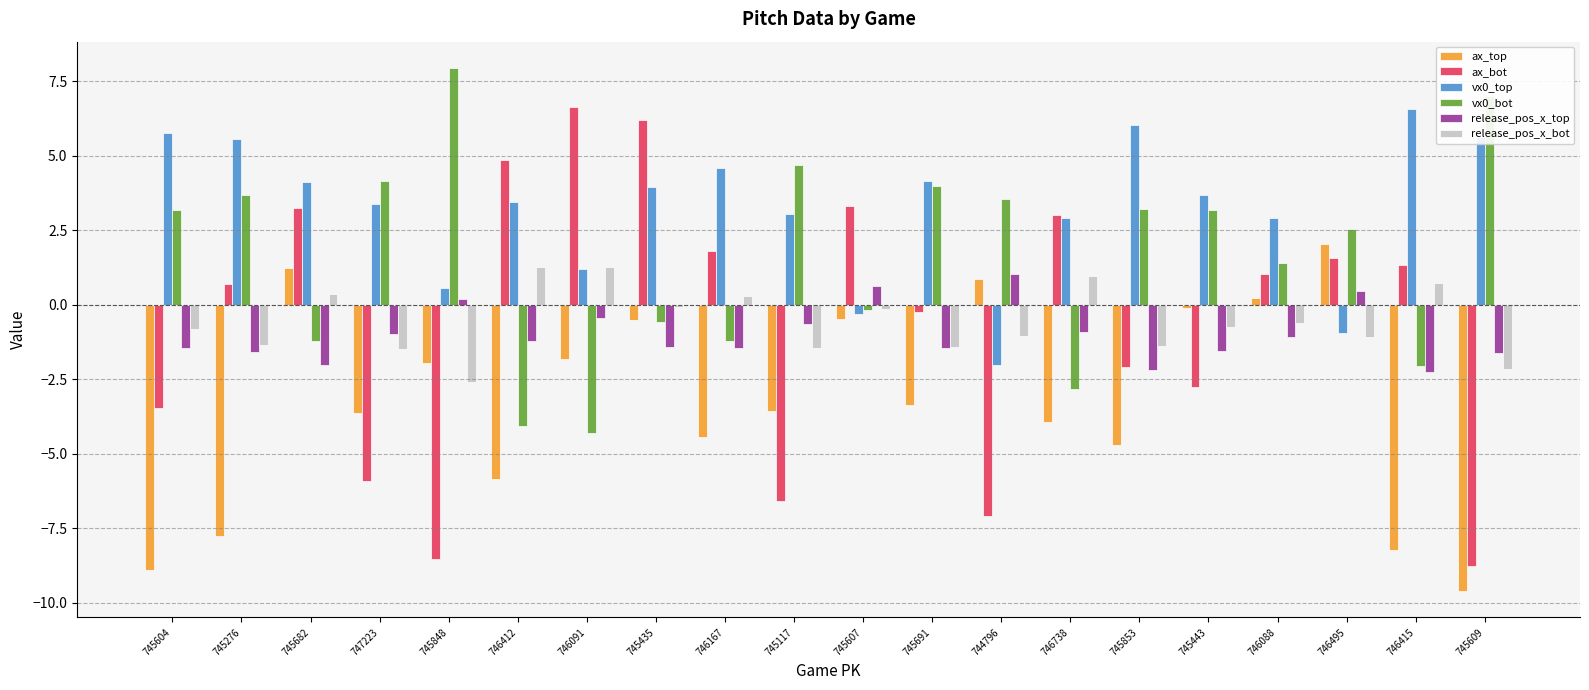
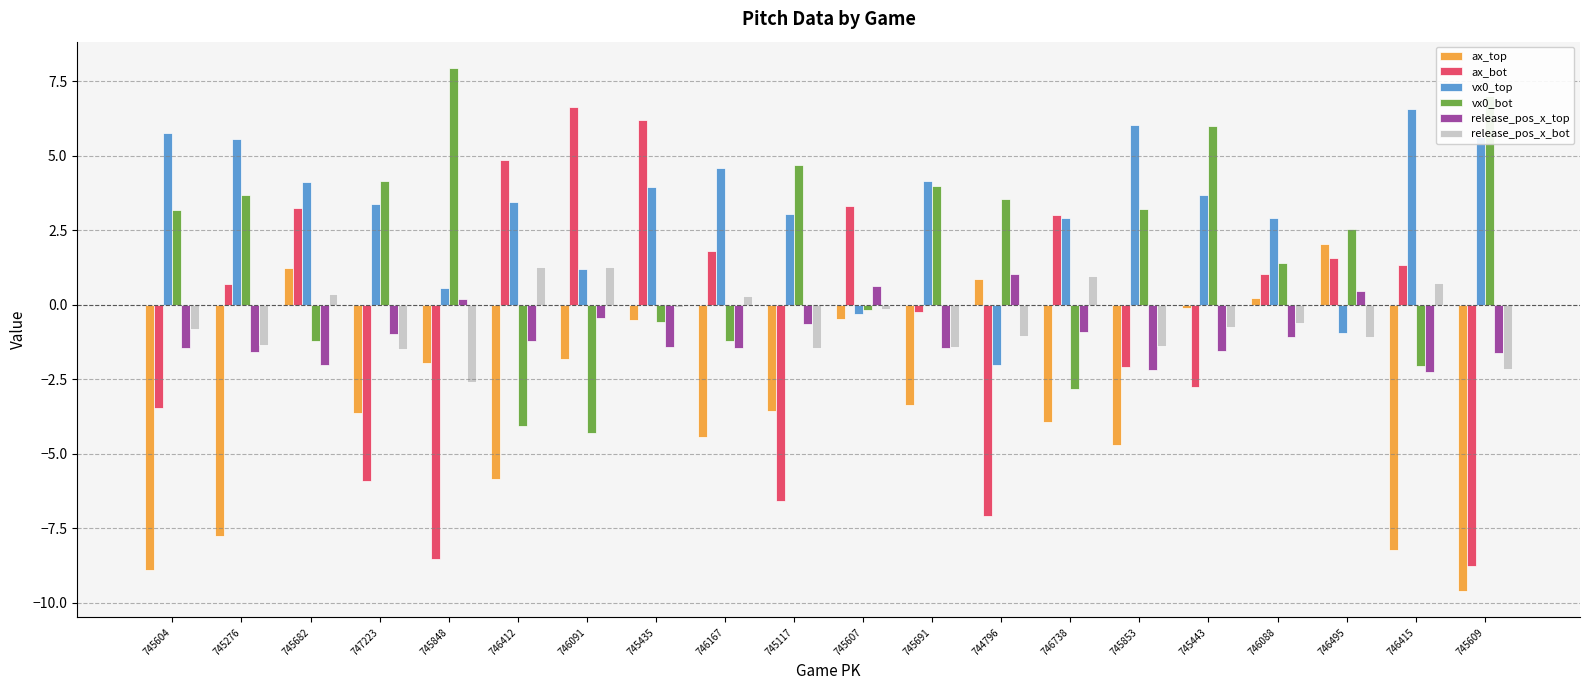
  {
    "ax_top": {
      "745604": -8.9,
      "745276": -7.8,
      "745682": 1.2,
      "747223": -3.6,
      "745848": -1.9,
      "746412": -5.8,
      "746091": -1.8,
      "745435": -0.5,
      "746167": -4.4,
      "745117": -3.6,
      "745607": -0.5,
      "745691": -3.4,
      "744796": 0.9,
      "746738": -3.9,
      "745853": -4.7,
      "745443": -0.1,
      "746088": 0.2,
      "746495": 2.1,
      "746415": -8.2,
      "745609": -9.6
    },
    "ax_bot": {
      "745604": -3.5,
      "745276": 0.7,
      "745682": 3.2,
      "747223": -5.9,
      "745848": -8.5,
      "746412": 4.8,
      "746091": 6.6,
      "745435": 6.2,
      "746167": 1.8,
      "745117": -6.6,
      "745607": 3.3,
      "745691": -0.2,
      "744796": -7.1,
      "746738": 3.0,
      "745853": -2.1,
      "745443": -2.8,
      "746088": 1.0,
      "746495": 1.6,
      "746415": 1.3,
      "745609": -8.8
    },
    "vx0_top": {
      "745604": 5.8,
      "745276": 5.6,
      "745682": 4.1,
      "747223": 3.4,
      "745848": 0.6,
      "746412": 3.4,
      "746091": 1.2,
      "745435": 4.0,
      "746167": 4.6,
      "745117": 3.0,
      "745607": -0.3,
      "745691": 4.2,
      "744796": -2.0,
      "746738": 2.9,
      "745853": 6.0,
      "745443": 3.7,
      "746088": 2.9,
      "746495": -0.9,
      "746415": 6.6
    },
    "vx0_bot": {
      "745604": 3.2,
      "745276": 3.7,
      "745682": -1.2,
      "747223": 4.1,
      "745848": 8.0,
      "746412": -4.1,
      "746091": -4.3,
      "745435": -0.6,
      "746167": -1.2,
      "745117": 4.7,
      "745607": -0.2,
      "745691": 4.0,
      "744796": 3.6,
      "746738": -2.8,
      "745853": 3.2,
-     "745443": 3.2,
+     "745443": 6.0,
      "746088": 1.4,
      "746495": 2.5,
      "746415": -2.0
    },
    "release_pos_x_top": {
      "745604": -1.5,
      "745276": -1.6,
      "745682": -2.0,
      "747223": -1.0,
      "745848": 0.2,
      "746412": -1.2,
      "746091": -0.4,
      "745435": -1.4,
      "746167": -1.4,
      "745117": -0.7,
      "745607": 0.6,
      "745691": -1.4,
      "744796": 1.0,
      "746738": -0.9,
      "745853": -2.2,
      "745443": -1.5,
      "746088": -1.1,
      "746495": 0.5,
      "746415": -2.2,
      "745609": -1.6
    },
    "release_pos_x_bot": {
      "745604": -0.8,
      "745276": -1.3,
      "745682": 0.4,
      "747223": -1.5,
      "745848": -2.6,
      "746412": 1.3,
      "746091": 1.3,
      "746167": 0.3,
      "745117": -1.5,
      "745607": -0.2,
      "745691": -1.4,
      "744796": -1.1,
      "746738": 1.0,
      "745853": -1.4,
      "745443": -0.7,
      "746088": -0.6,
      "746495": -1.1,
      "746415": 0.7,
      "745609": -2.1
    }
  }
